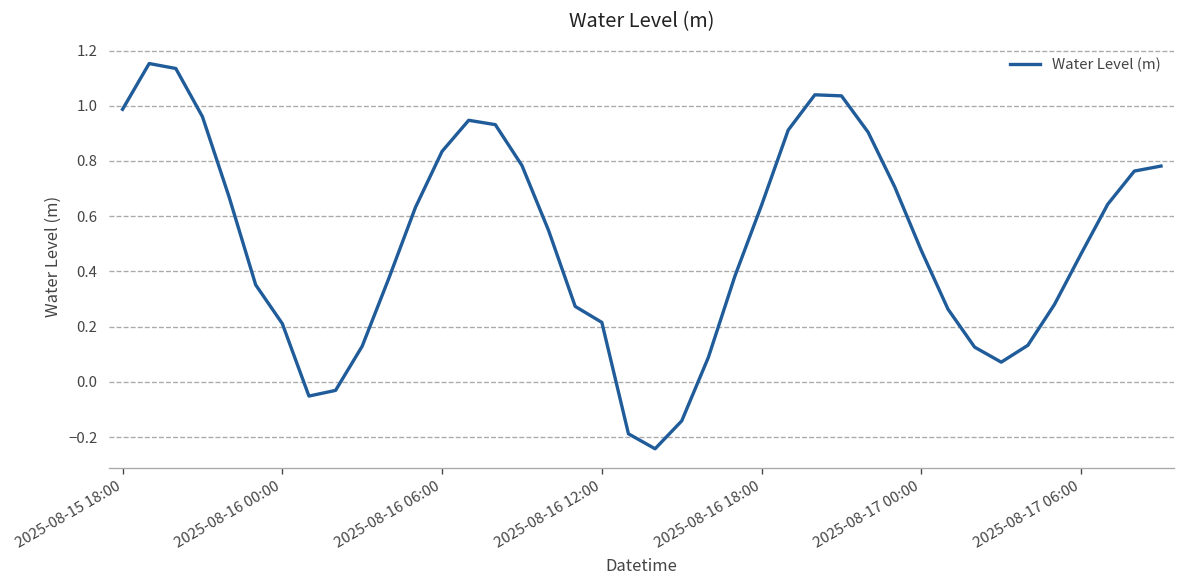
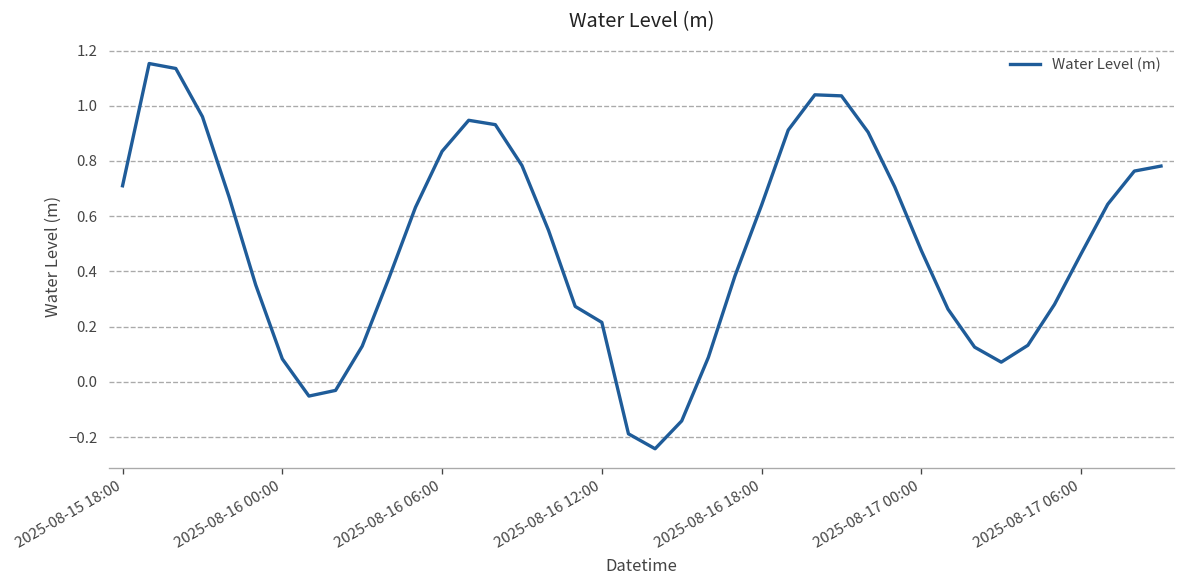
  {
-   "2025-08-15 18:00": 0.99,
-   "2025-08-16 00:00": 0.21,
+   "2025-08-15 18:00": 0.71,
+   "2025-08-16 00:00": 0.08,
    "2025-08-16 06:00": 0.83,
    "2025-08-16 12:00": 0.22,
    "2025-08-16 18:00": 0.64,
    "2025-08-17 00:00": 0.48,
    "2025-08-17 06:00": 0.46
  }
